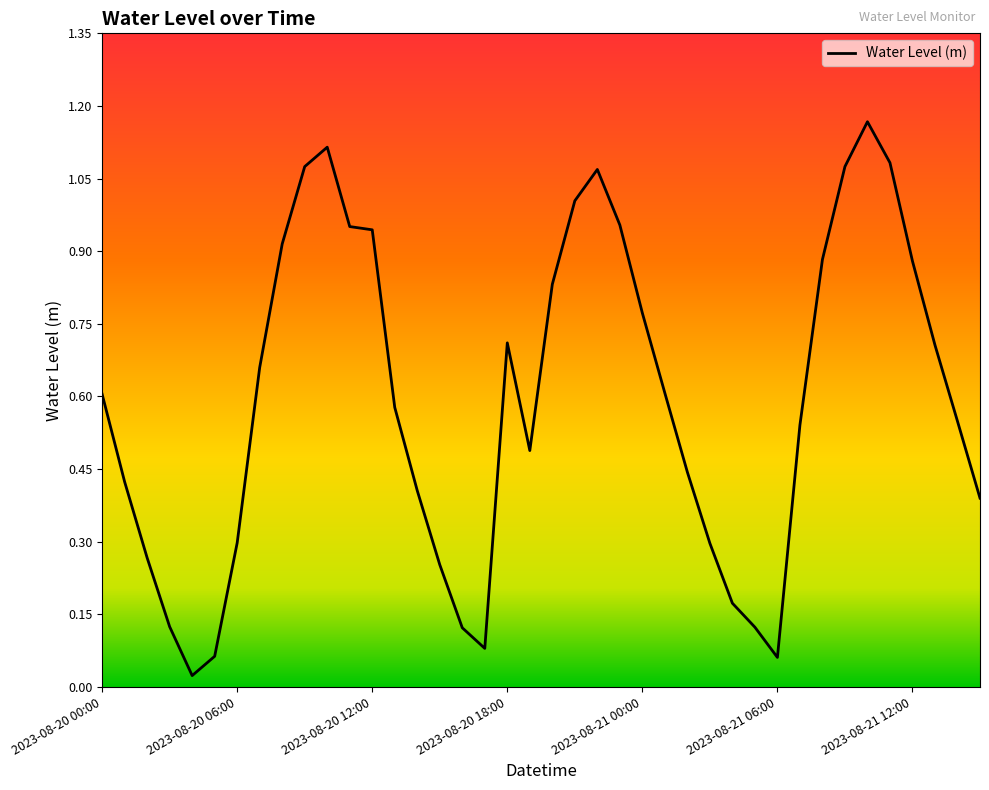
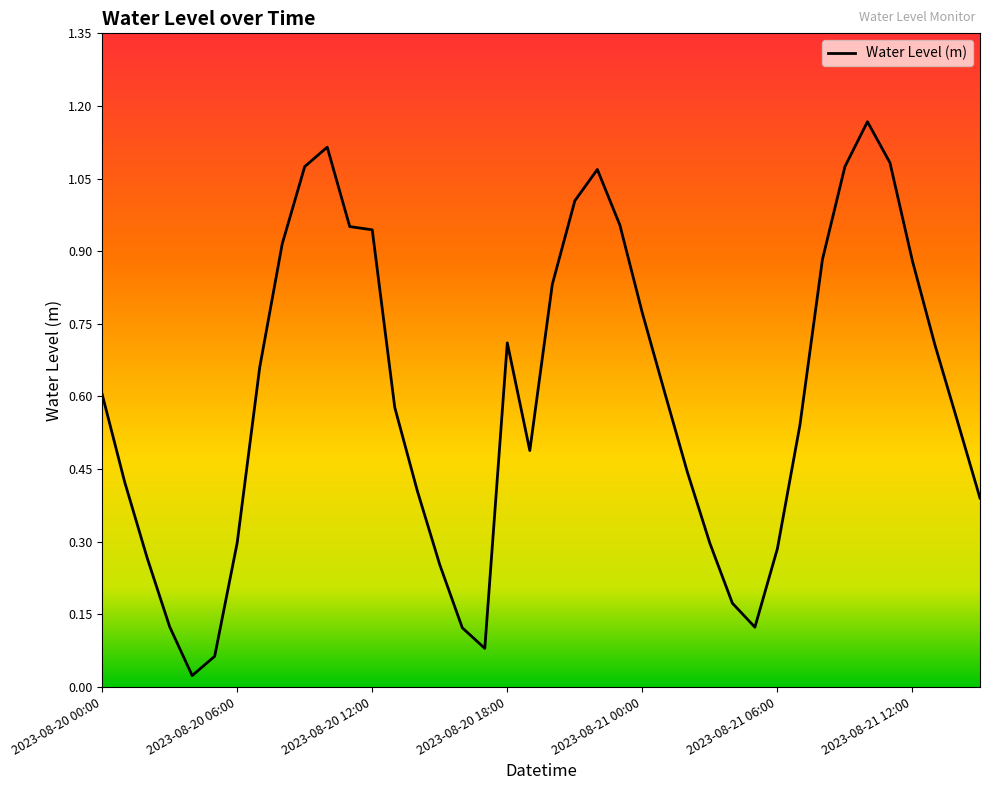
  {
    "2023-08-20 00:00": 0.60,
    "2023-08-20 06:00": 0.30,
    "2023-08-20 12:00": 0.94,
    "2023-08-20 18:00": 0.71,
    "2023-08-21 00:00": 0.77,
-   "2023-08-21 06:00": 0.06,
+   "2023-08-21 06:00": 0.29,
    "2023-08-21 12:00": 0.88
  }
